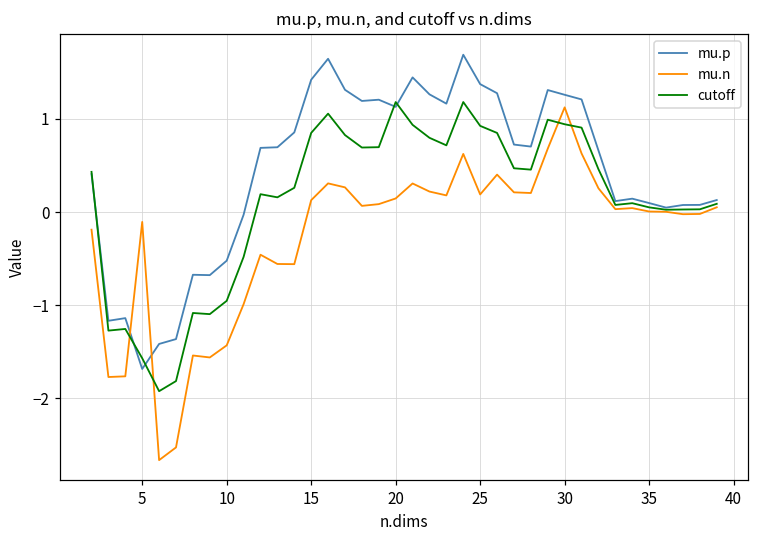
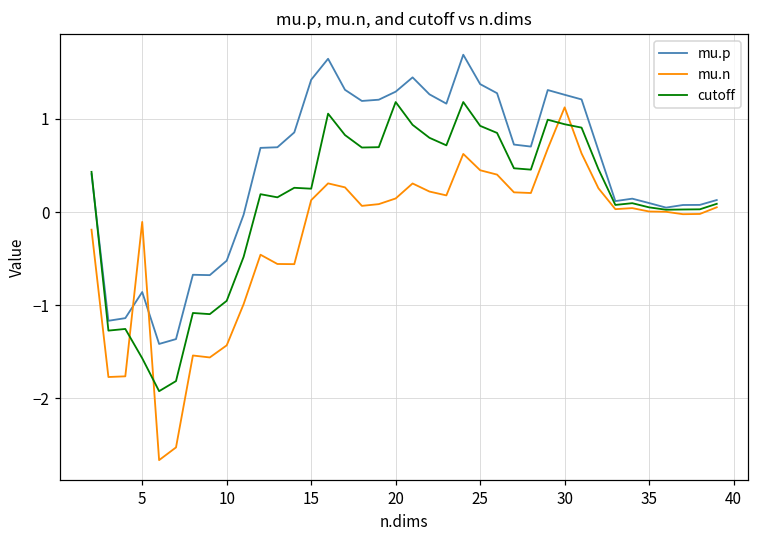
  {
    "mu.p": {
-     "5": -1.7,
+     "5": -0.9,
      "10": -0.5,
      "15": 1.4,
-     "20": 1.1,
+     "20": 1.3,
      "25": 1.4,
      "30": 1.3,
      "35": 0.1
    },
    "mu.n": {
      "5": -0.1,
      "10": -1.4,
      "15": 0.1,
      "20": 0.1,
-     "25": 0.2,
+     "25": 0.4,
      "30": 1.1,
      "35": 0.0
    },
    "cutoff": {
      "5": -1.6,
      "10": -1.0,
-     "15": 0.8,
+     "15": 0.3,
      "20": 1.2,
      "25": 0.9,
      "30": 0.9,
      "35": 0.0
    }
  }
